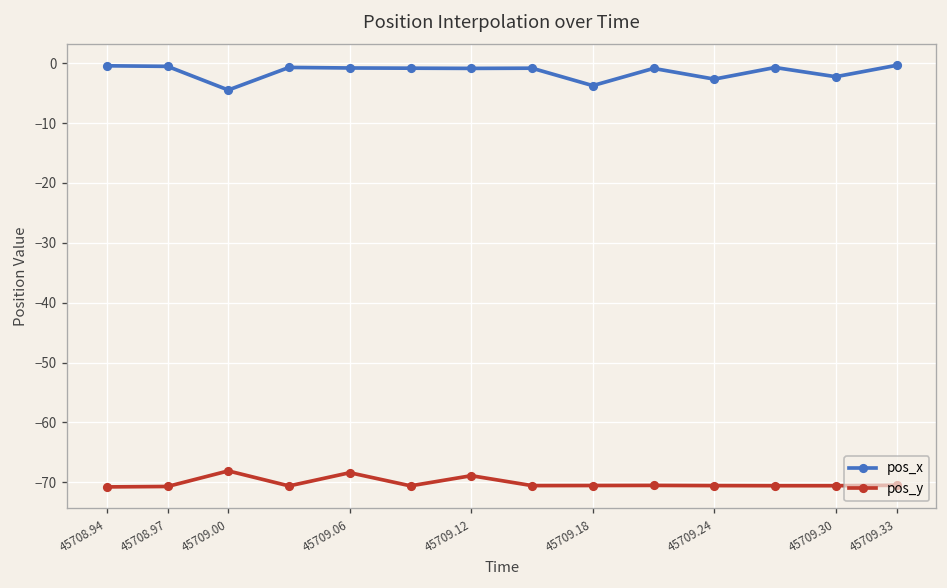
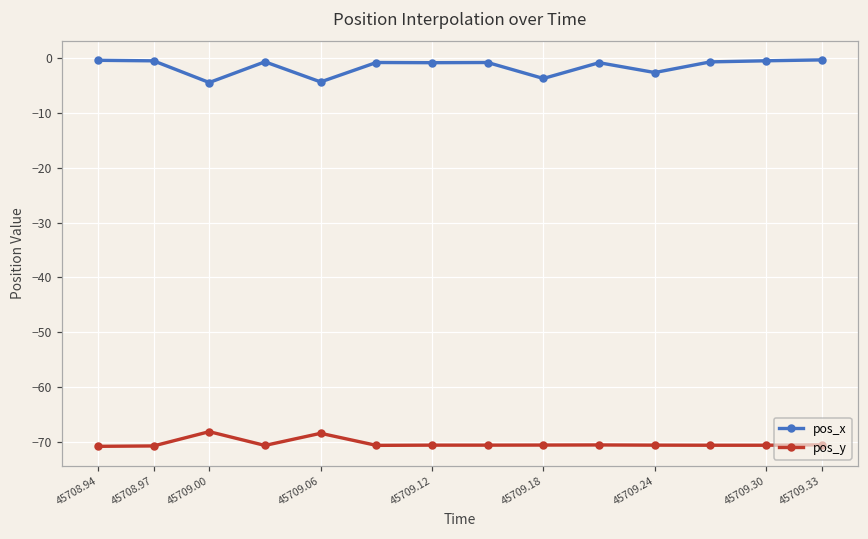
  {
    "pos_x": {
      "45708.94": 0,
      "45708.97": -1,
      "45709.00": -4,
-     "45709.06": -1,
+     "45709.06": -4,
      "45709.12": -1,
      "45709.18": -4,
      "45709.24": -3,
-     "45709.30": -2,
+     "45709.30": -1,
      "45709.33": 0
    },
    "pos_y": {
      "45708.94": -71,
      "45708.97": -71,
      "45709.00": -68,
      "45709.06": -68,
-     "45709.12": -69,
+     "45709.12": -71,
      "45709.18": -71,
      "45709.24": -71,
      "45709.30": -71
    }
  }
